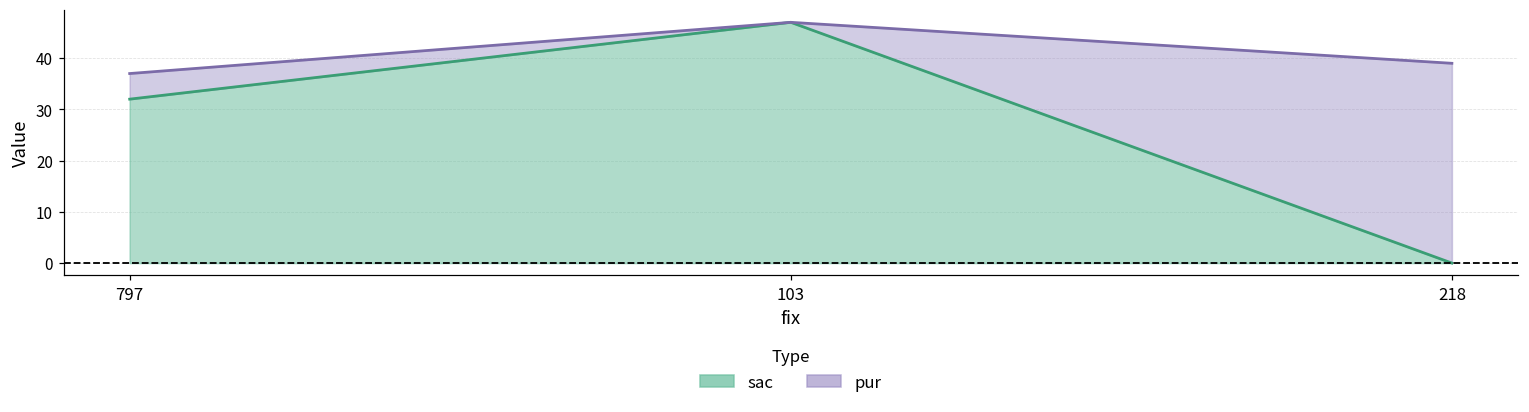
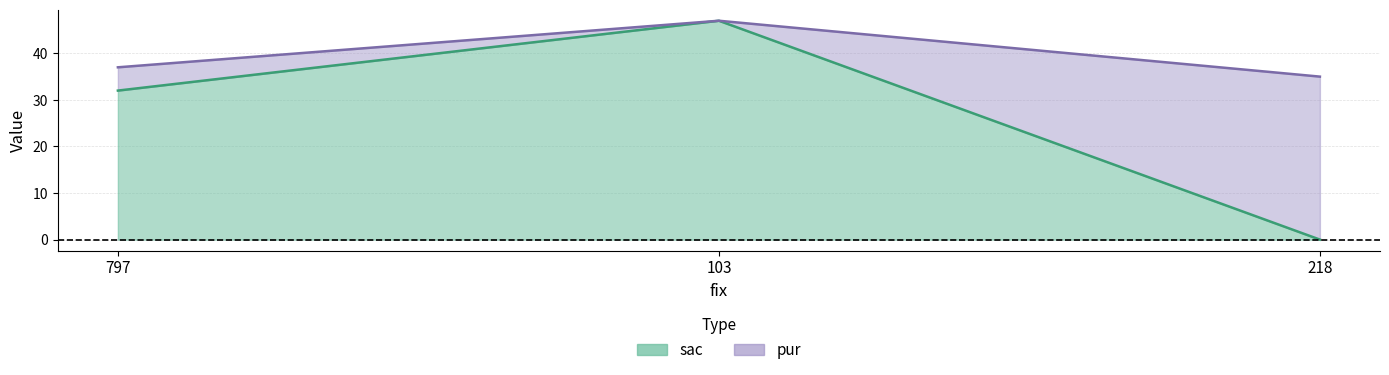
  {
    "sac": {
      "797": 32,
      "218": 0
    },
    "pur": {
      "797": 5,
-     "218": 39
+     "218": 35
    }
  }
